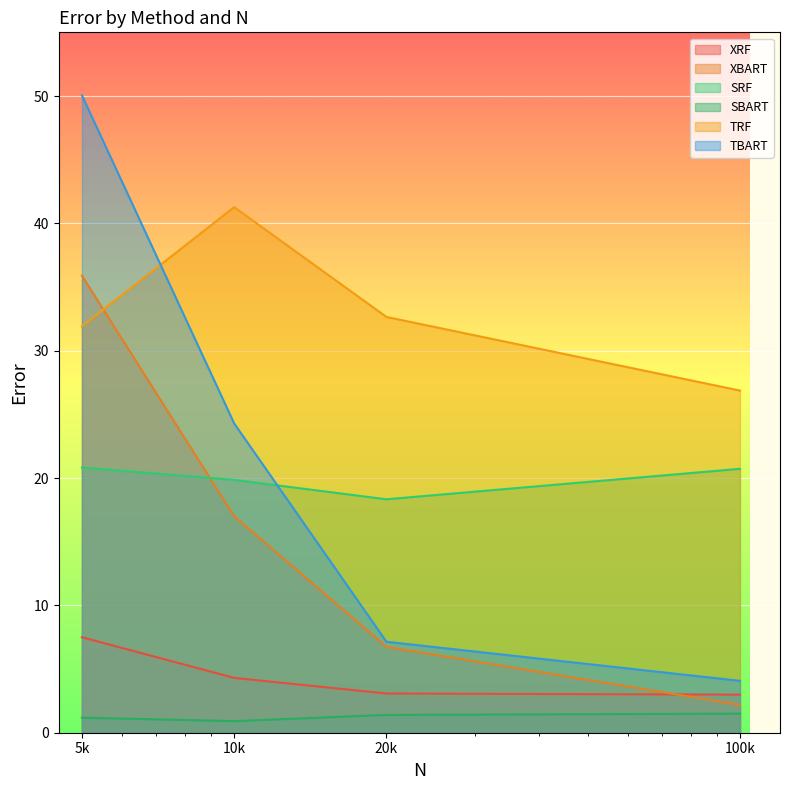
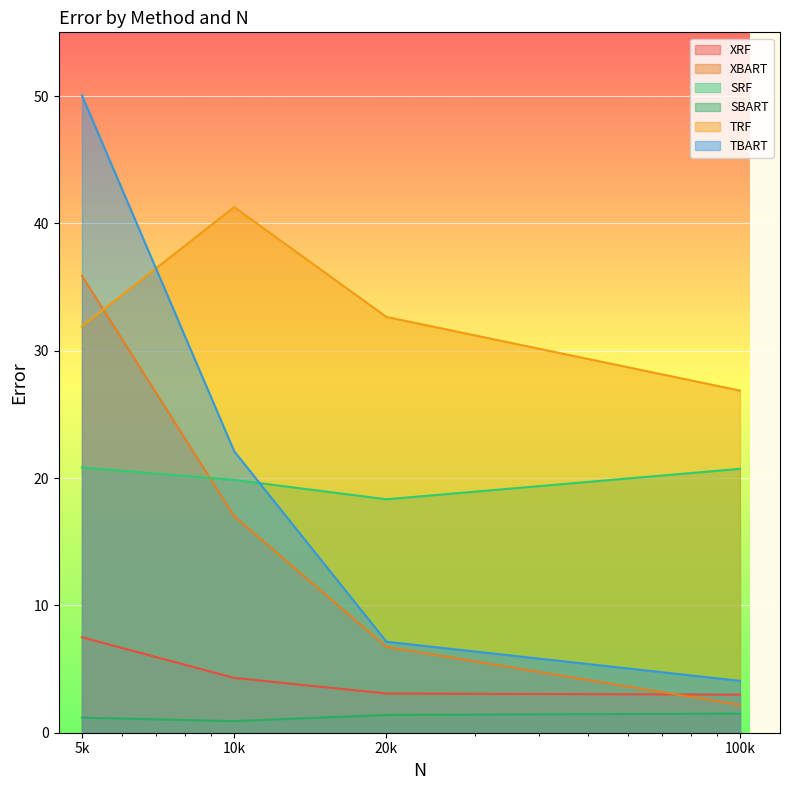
  {
    "TBART": {
      "5k": 50.1,
-     "10k": 24.3,
+     "10k": 22.1,
      "20k": 7.1,
      "100k": 4.1
    }
  }
